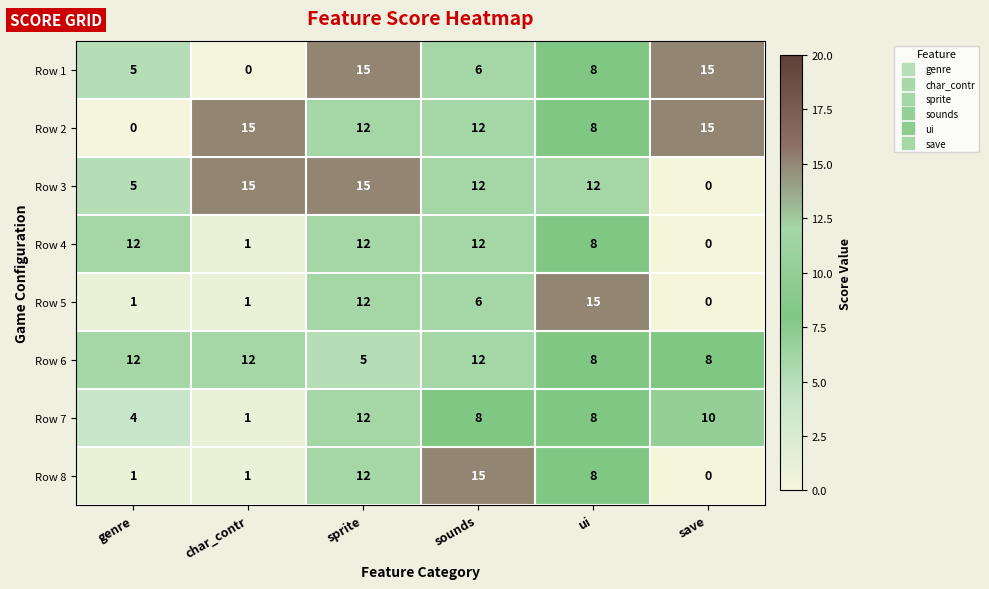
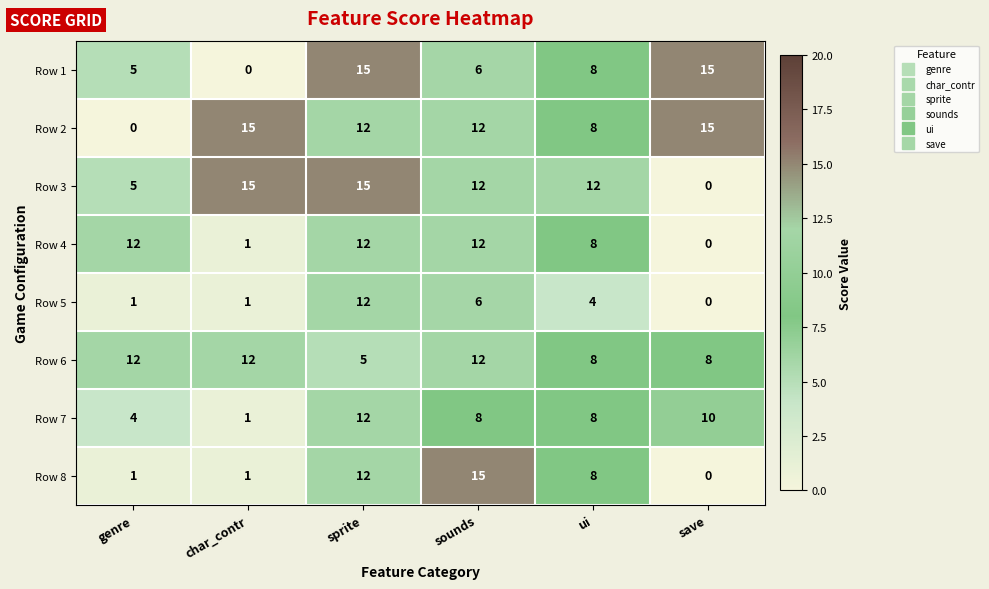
  {
    "Row 1": {
      "genre": 5,
      "char_contr": 0,
      "sprite": 15,
      "sounds": 6,
      "ui": 8,
      "save": 15
    },
    "Row 2": {
      "genre": 0,
      "char_contr": 15,
      "sprite": 12,
      "sounds": 12,
      "ui": 8,
      "save": 15
    },
    "Row 3": {
      "genre": 5,
      "char_contr": 15,
      "sprite": 15,
      "sounds": 12,
      "ui": 12,
      "save": 0
    },
    "Row 4": {
      "genre": 12,
      "char_contr": 1,
      "sprite": 12,
      "sounds": 12,
      "ui": 8,
      "save": 0
    },
    "Row 5": {
      "genre": 1,
      "char_contr": 1,
      "sprite": 12,
      "sounds": 6,
-     "ui": 15,
+     "ui": 4,
      "save": 0
    },
    "Row 6": {
      "genre": 12,
      "char_contr": 12,
      "sprite": 5,
      "sounds": 12,
      "ui": 8,
      "save": 8
    },
    "Row 7": {
      "genre": 4,
      "char_contr": 1,
      "sprite": 12,
      "sounds": 8,
      "ui": 8,
      "save": 10
    },
    "Row 8": {
      "genre": 1,
      "char_contr": 1,
      "sprite": 12,
      "sounds": 15,
      "ui": 8,
      "save": 0
    }
  }
